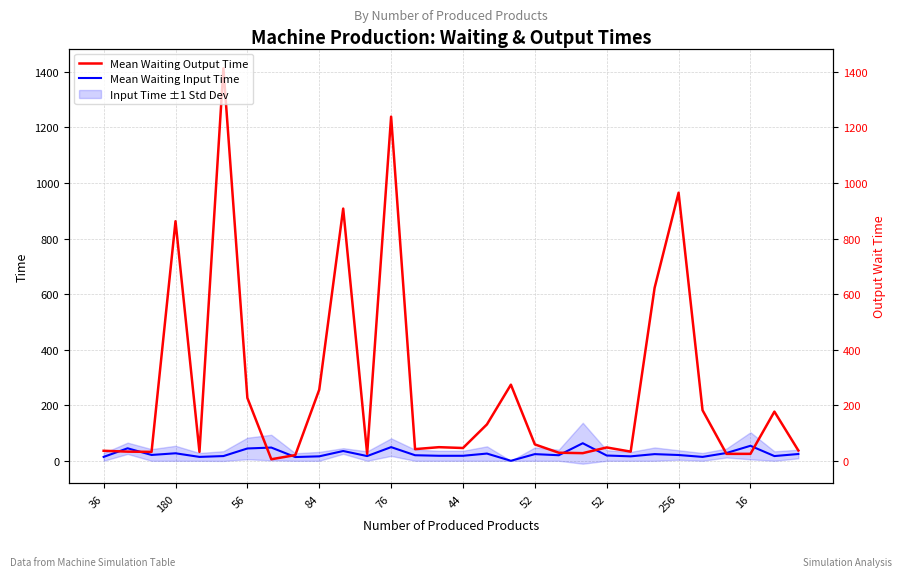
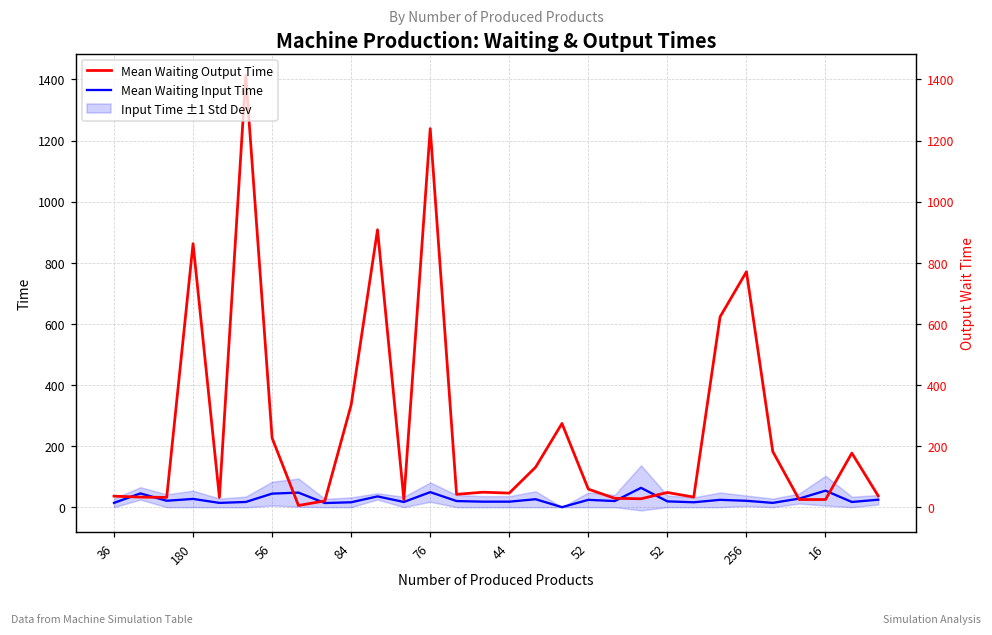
  {
    "Mean Waiting Output Time": {
      "180": 860,
      "56": 230,
-     "84": 260,
+     "84": 340,
      "76": 1240,
      "44": 50,
-     "256": 970
+     "256": 770
    }
  }
